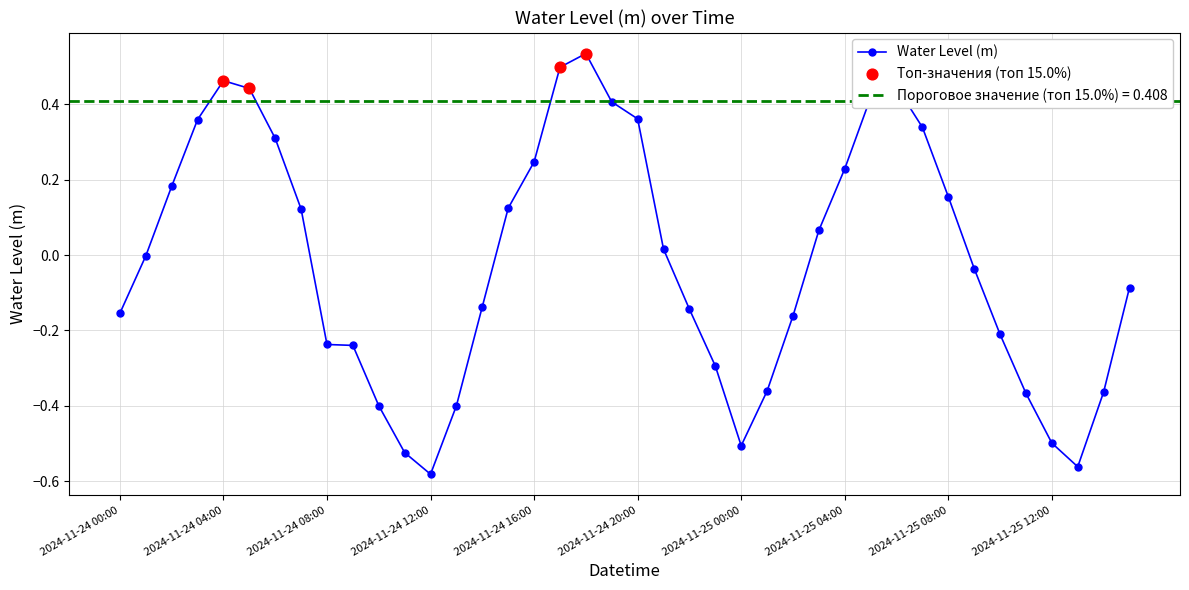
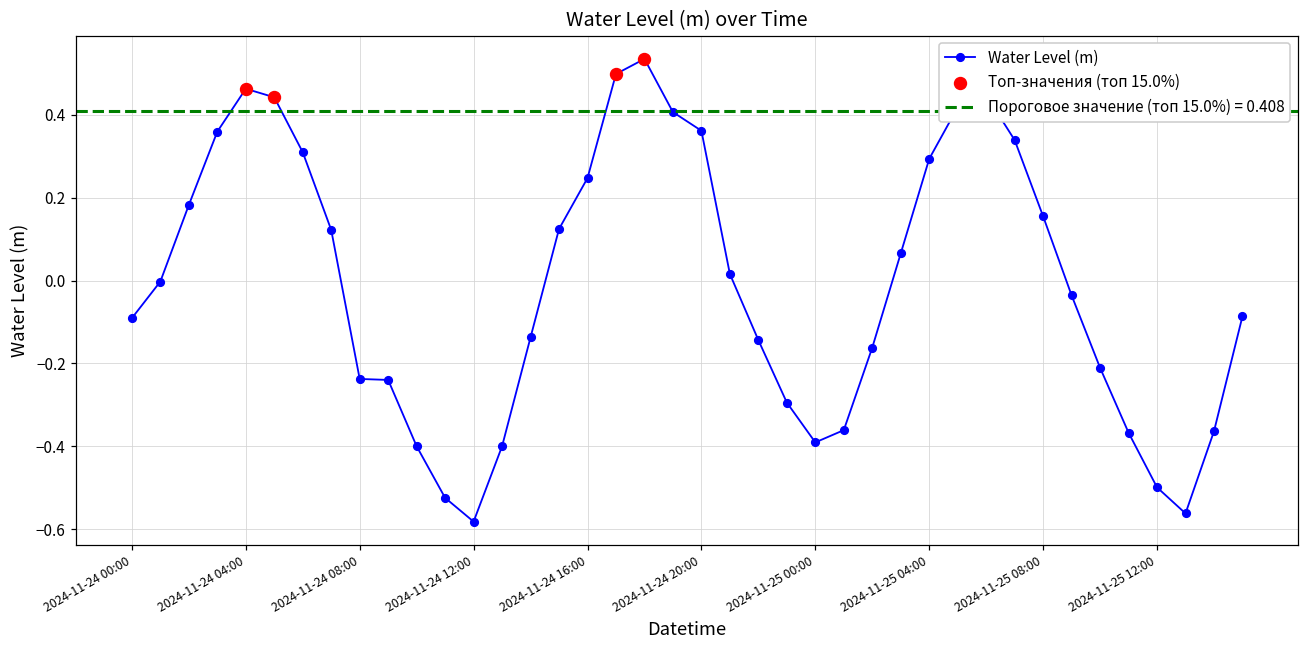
  {
    "Water Level (m)": {
-     "2024-11-24 00:00": -0.15,
+     "2024-11-24 00:00": -0.09,
      "2024-11-24 08:00": -0.24,
      "2024-11-24 12:00": -0.58,
      "2024-11-24 16:00": 0.25,
      "2024-11-24 20:00": 0.36,
-     "2024-11-25 00:00": -0.51,
-     "2024-11-25 04:00": 0.23,
+     "2024-11-25 00:00": -0.39,
+     "2024-11-25 04:00": 0.29,
      "2024-11-25 08:00": 0.15,
      "2024-11-25 12:00": -0.50
    }
  }
